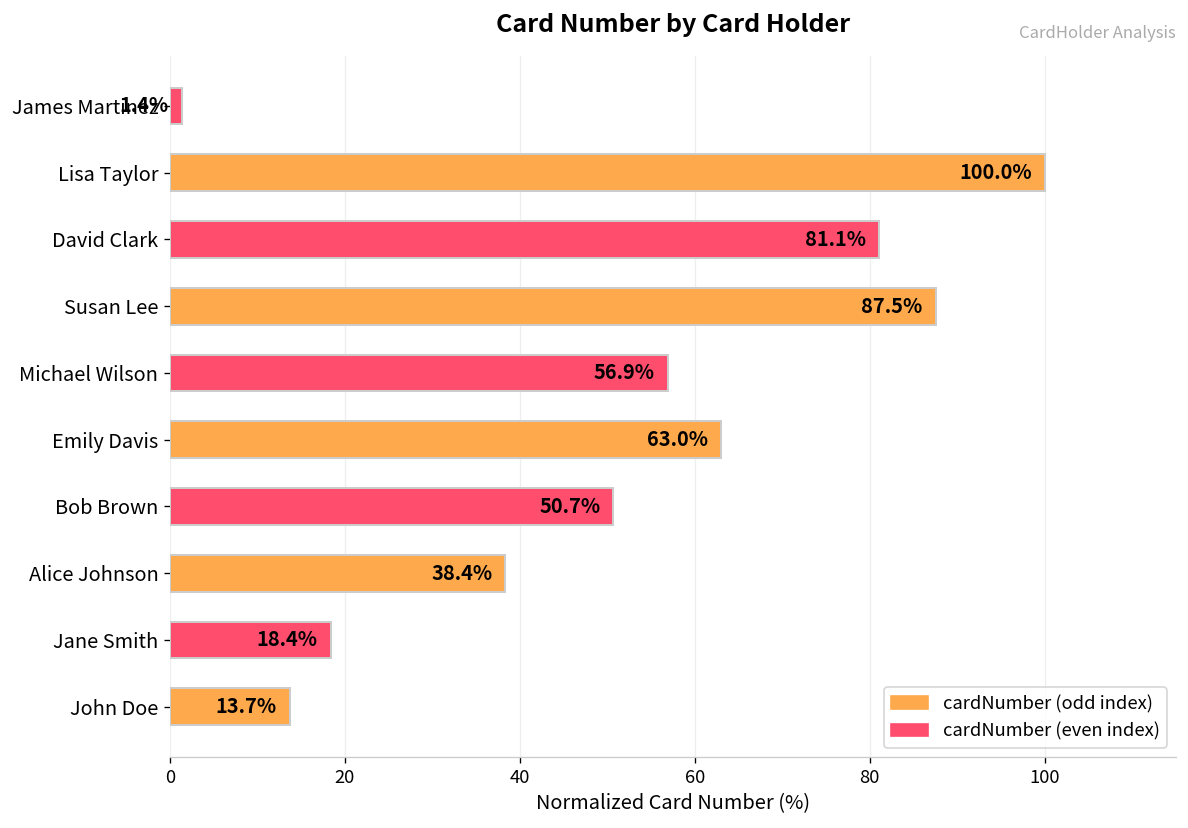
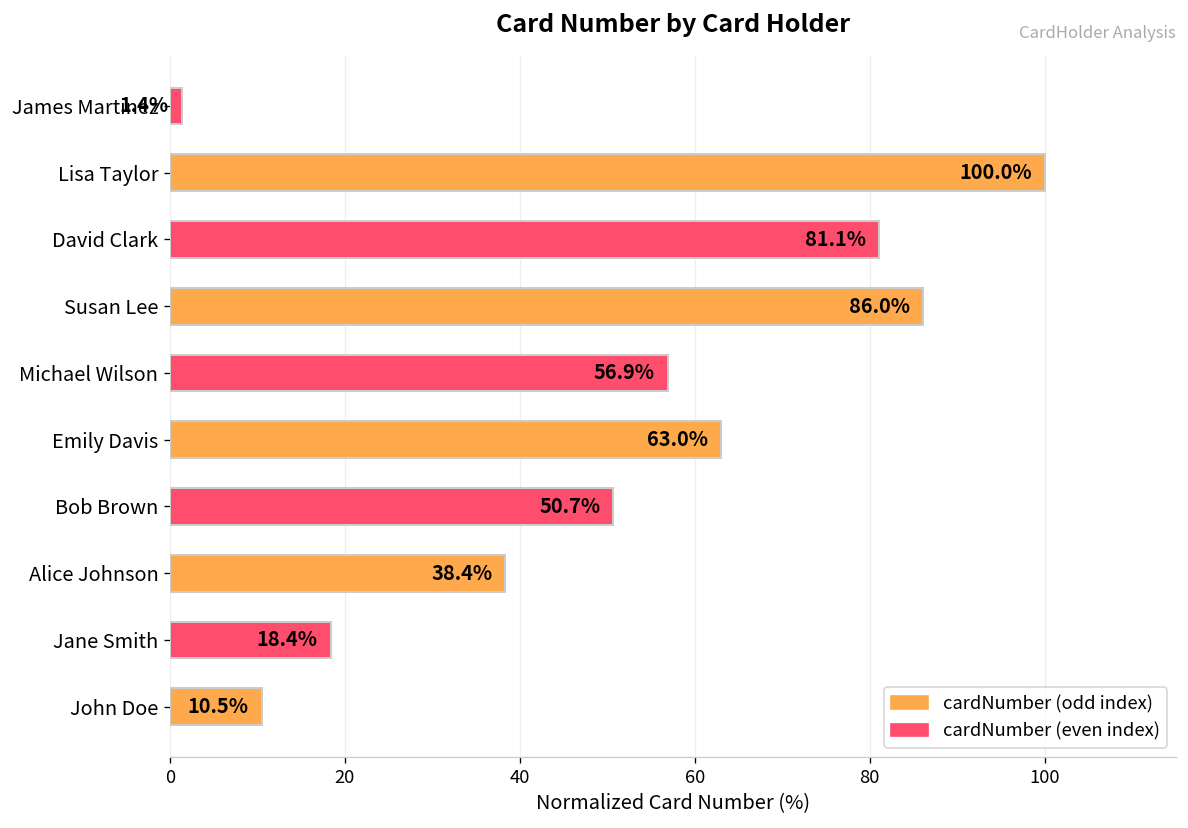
  {
    "James Martinez": "1.4%",
    "Lisa Taylor": "100.0%",
    "David Clark": "81.1%",
-   "Susan Lee": "87.5%",
+   "Susan Lee": "86.0%",
    "Michael Wilson": "56.9%",
    "Emily Davis": "63.0%",
    "Bob Brown": "50.7%",
    "Alice Johnson": "38.4%",
    "Jane Smith": "18.4%",
-   "John Doe": "13.7%"
+   "John Doe": "10.5%"
  }
